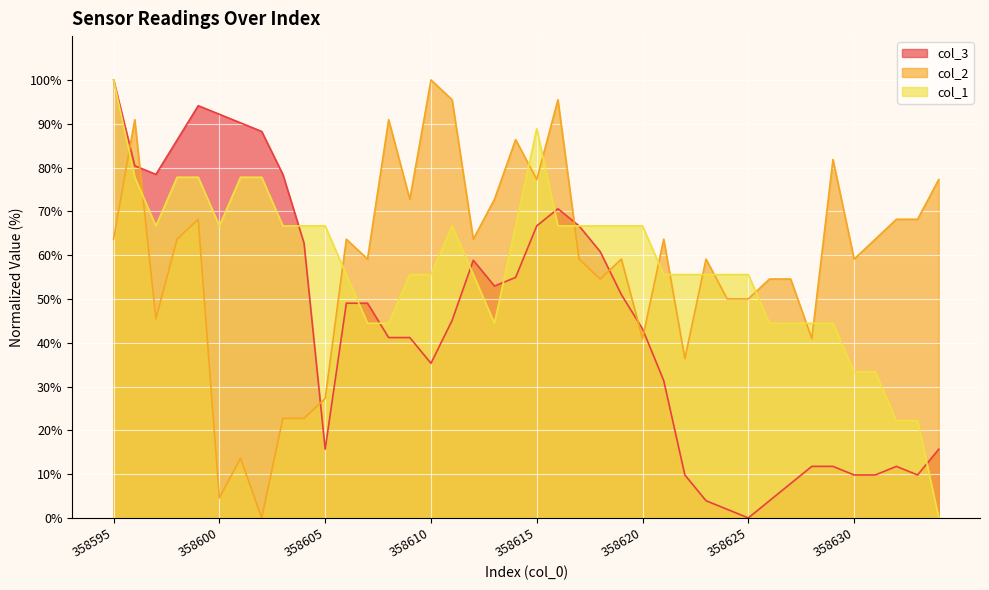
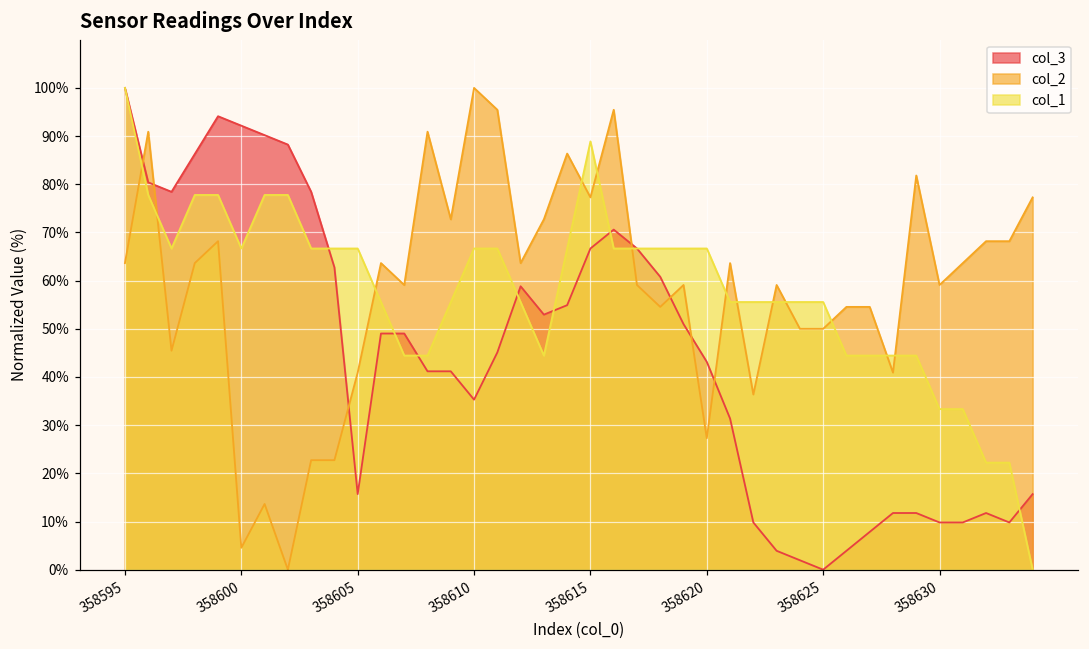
  {
    "col_3": {
      "358600": "92%",
      "358605": "16%",
      "358610": "35%",
      "358615": "67%",
      "358620": "43%",
      "358625": "0%",
      "358630": "10%"
    },
    "col_2": {
      "358595": "64%",
      "358600": "5%",
-     "358605": "27%",
+     "358605": "41%",
      "358610": "100%",
      "358615": "77%",
-     "358620": "41%",
+     "358620": "27%",
      "358625": "50%",
      "358630": "59%"
    },
    "col_1": {
      "358600": "67%",
      "358605": "67%",
-     "358610": "56%",
+     "358610": "67%",
      "358615": "89%",
      "358620": "67%",
      "358625": "56%",
      "358630": "33%"
    }
  }
